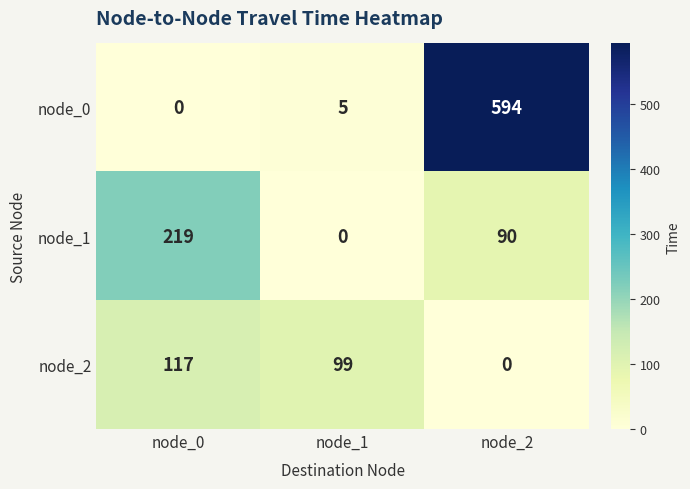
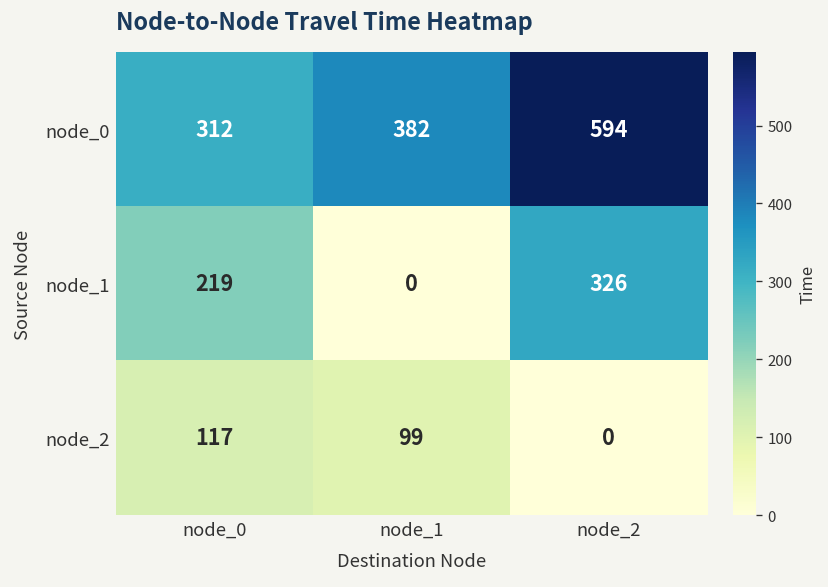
  {
    "node_0": {
-     "node_0": 0,
-     "node_1": 5,
+     "node_0": 312,
+     "node_1": 382,
      "node_2": 594
    },
    "node_1": {
      "node_0": 219,
      "node_1": 0,
-     "node_2": 90
+     "node_2": 326
    },
    "node_2": {
      "node_0": 117,
      "node_1": 99,
      "node_2": 0
    }
  }
